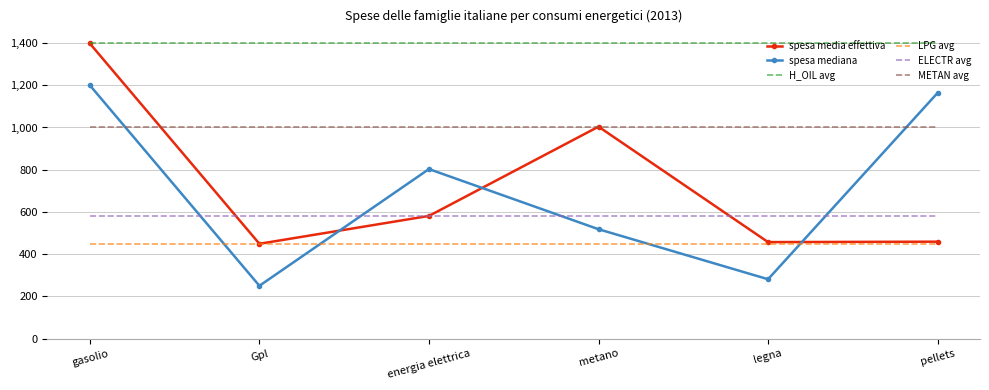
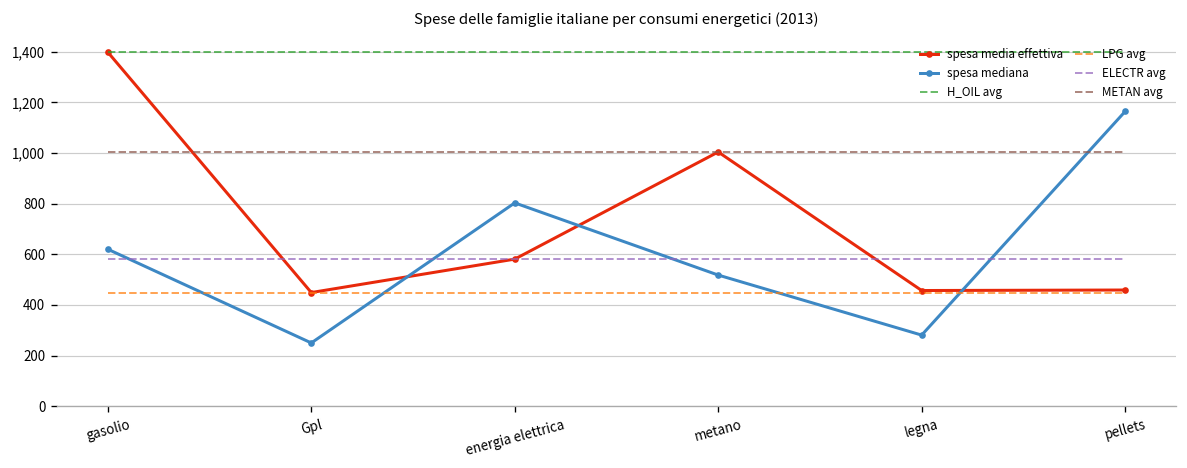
  {
    "spesa mediana": {
-     "gasolio": "1,200",
+     "gasolio": "620",
      "Gpl": "250",
      "energia elettrica": "800",
      "metano": "520",
      "legna": "280",
      "pellets": "1,160"
    },
    "H_OIL avg": {
      "Gpl": "1,400",
      "energia elettrica": "1,400",
      "metano": "1,400",
      "legna": "1,400",
      "pellets": "1,400"
    },
    "LPG avg": {
      "gasolio": "450",
      "energia elettrica": "450",
      "metano": "450"
    },
    "ELECTR avg": {
      "gasolio": "580",
      "Gpl": "580",
      "metano": "580",
      "legna": "580",
      "pellets": "580"
    },
    "METAN avg": {
      "gasolio": "1,000",
      "Gpl": "1,000",
      "energia elettrica": "1,000",
      "legna": "1,000",
      "pellets": "1,000"
    }
  }
